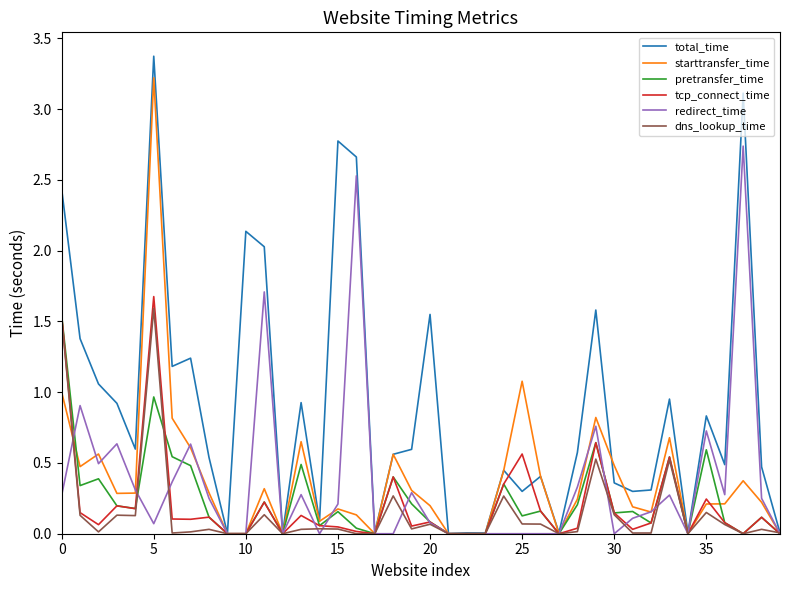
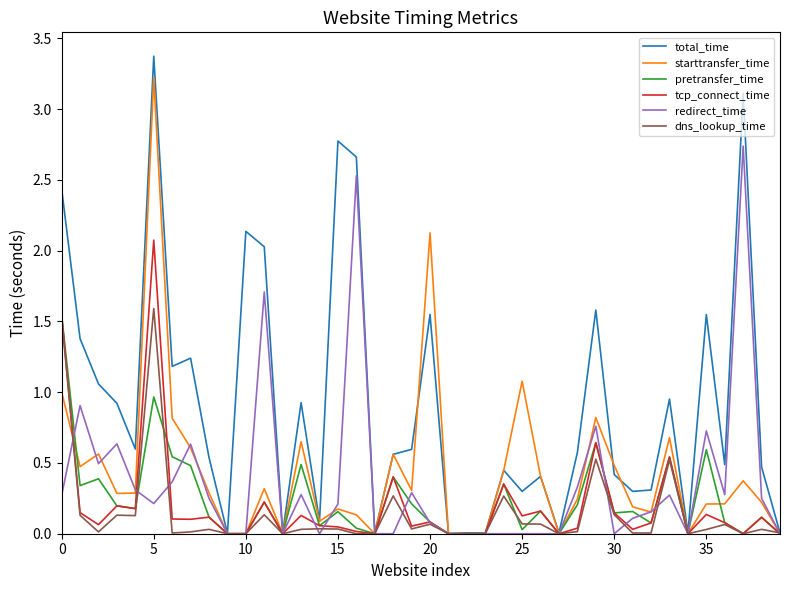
  {
    "total_time": {
      "0": 2.44,
      "5": 3.37,
      "10": 2.14,
      "15": 2.77,
      "20": 1.55,
      "25": 0.30,
-     "30": 0.36,
-     "35": 0.83
+     "30": 0.42,
+     "35": 1.55
    },
    "starttransfer_time": {
      "0": 1.00,
      "5": 3.22,
      "15": 0.18,
-     "20": 0.20,
+     "20": 2.13,
      "25": 1.08,
      "30": 0.48,
      "35": 0.21
    },
    "pretransfer_time": {
      "5": 0.97,
      "15": 0.16,
-     "25": 0.13,
+     "25": 0.03,
      "35": 0.59
    },
    "tcp_connect_time": {
-     "5": 1.68,
-     "25": 0.56,
-     "35": 0.25
+     "5": 2.07,
+     "25": 0.13,
+     "35": 0.14
    },
    "redirect_time": {
      "0": 0.27,
-     "5": 0.07,
+     "5": 0.21,
      "15": 0.21,
      "25": 0.00,
      "30": 0.00,
      "35": 0.73
    },
    "dns_lookup_time": {
      "5": 1.59,
      "25": 0.07,
-     "35": 0.15
+     "35": 0.03
    }
  }
